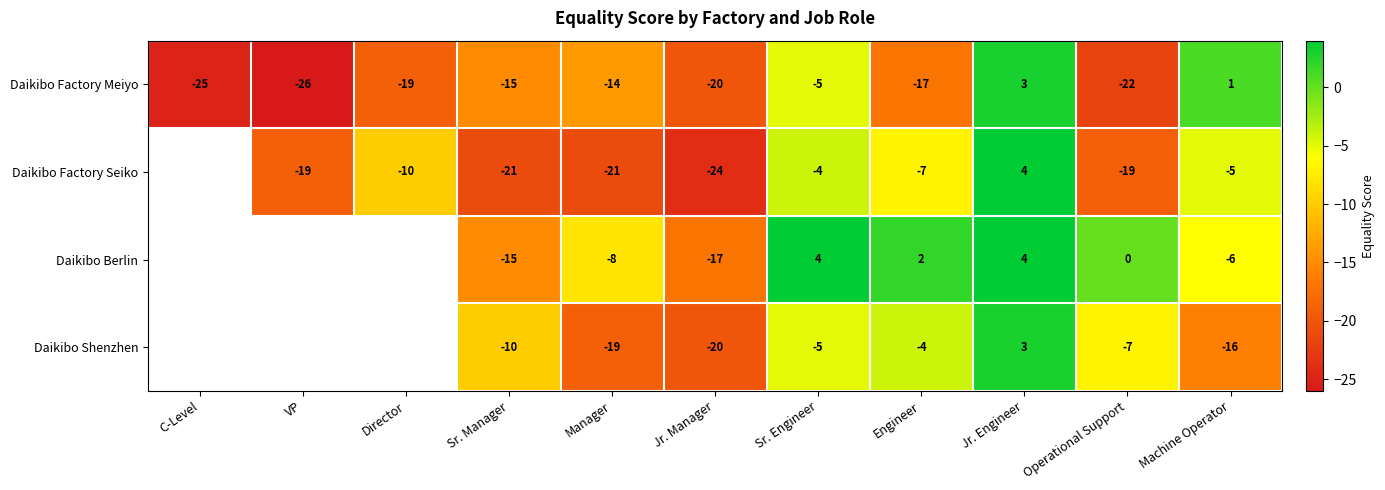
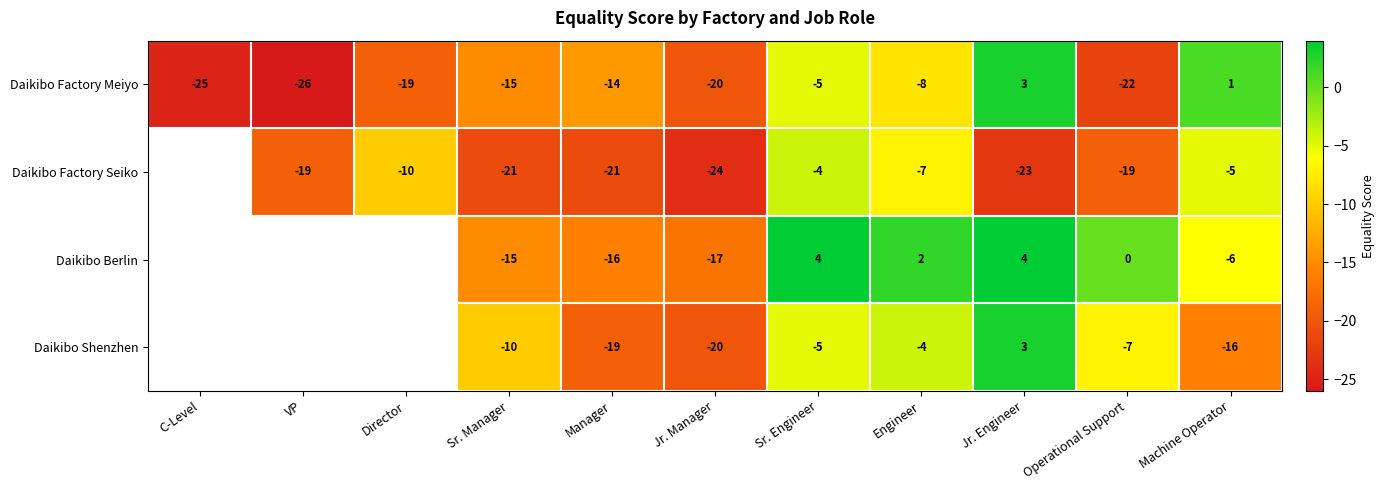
  {
    "Daikibo Factory Meiyo": {
      "C-Level": -25,
      "VP": -26,
      "Director": -19,
      "Sr. Manager": -15,
      "Manager": -14,
      "Jr. Manager": -20,
      "Sr. Engineer": -5,
-     "Engineer": -17,
+     "Engineer": -8,
      "Jr. Engineer": 3,
      "Operational Support": -22,
      "Machine Operator": 1
    },
    "Daikibo Factory Seiko": {
      "VP": -19,
      "Director": -10,
      "Sr. Manager": -21,
      "Manager": -21,
      "Jr. Manager": -24,
      "Sr. Engineer": -4,
      "Engineer": -7,
-     "Jr. Engineer": 4,
+     "Jr. Engineer": -23,
      "Operational Support": -19,
      "Machine Operator": -5
    },
    "Daikibo Berlin": {
      "Sr. Manager": -15,
-     "Manager": -8,
+     "Manager": -16,
      "Jr. Manager": -17,
      "Sr. Engineer": 4,
      "Engineer": 2,
      "Jr. Engineer": 4,
      "Operational Support": 0,
      "Machine Operator": -6
    },
    "Daikibo Shenzhen": {
      "Sr. Manager": -10,
      "Manager": -19,
      "Jr. Manager": -20,
      "Sr. Engineer": -5,
      "Engineer": -4,
      "Jr. Engineer": 3,
      "Operational Support": -7,
      "Machine Operator": -16
    }
  }
